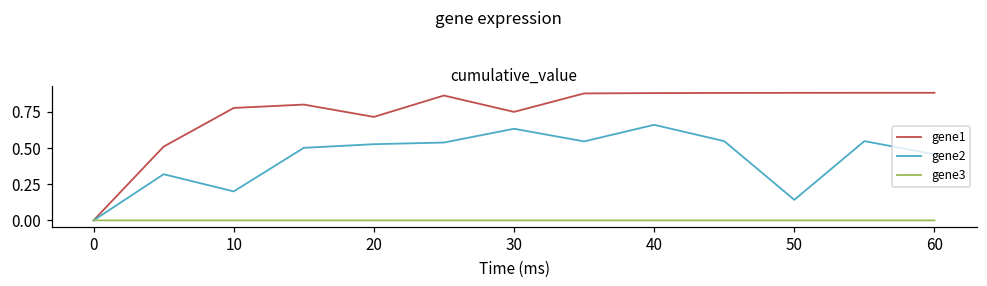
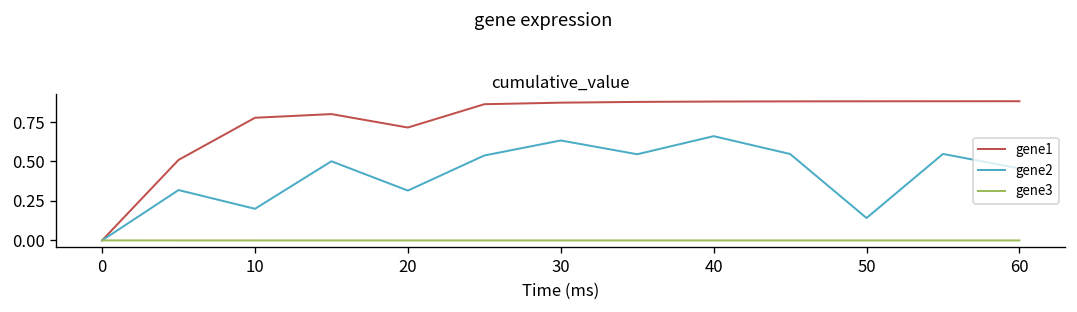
  {
    "gene1": {
      "10": 0.78,
      "20": 0.72,
-     "30": 0.75,
+     "30": 0.87,
      "40": 0.88,
      "50": 0.88,
      "60": 0.88
    },
    "gene2": {
      "10": 0.20,
-     "20": 0.53,
+     "20": 0.32,
      "30": 0.63,
      "40": 0.66,
      "50": 0.14
    },
    "gene3": {
      "10": 0.00,
      "20": 0.00,
      "30": 0.00,
      "40": 0.00,
      "50": 0.00,
      "60": 0.00
    }
  }
